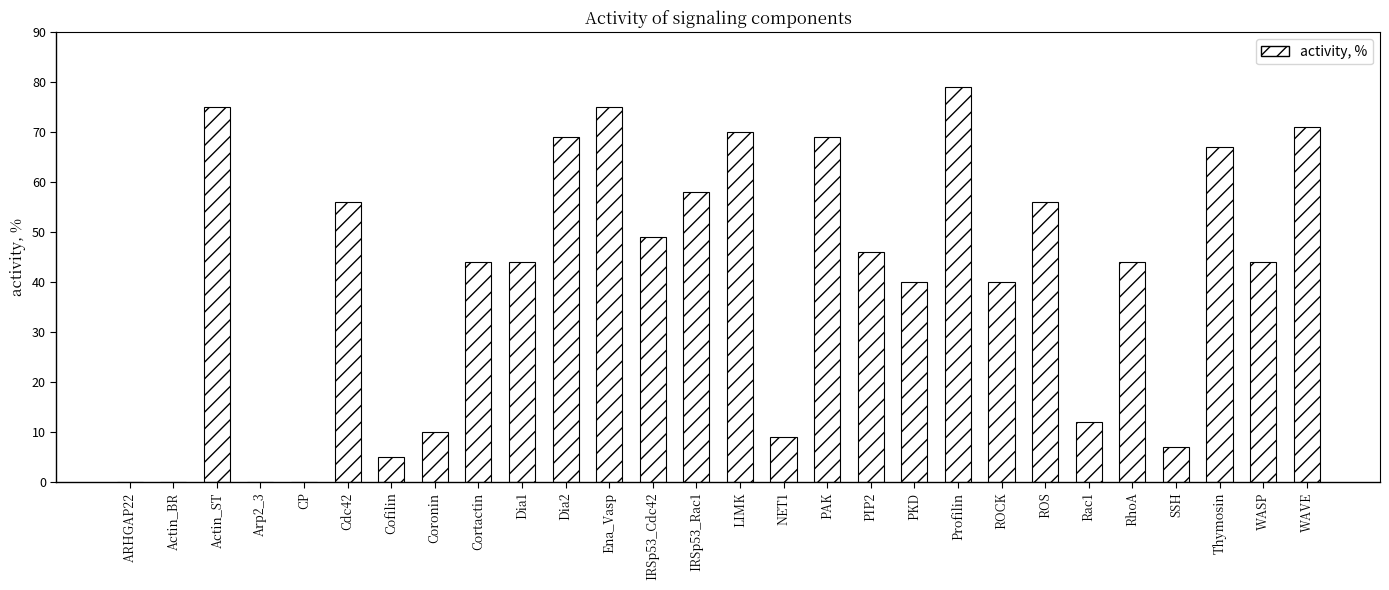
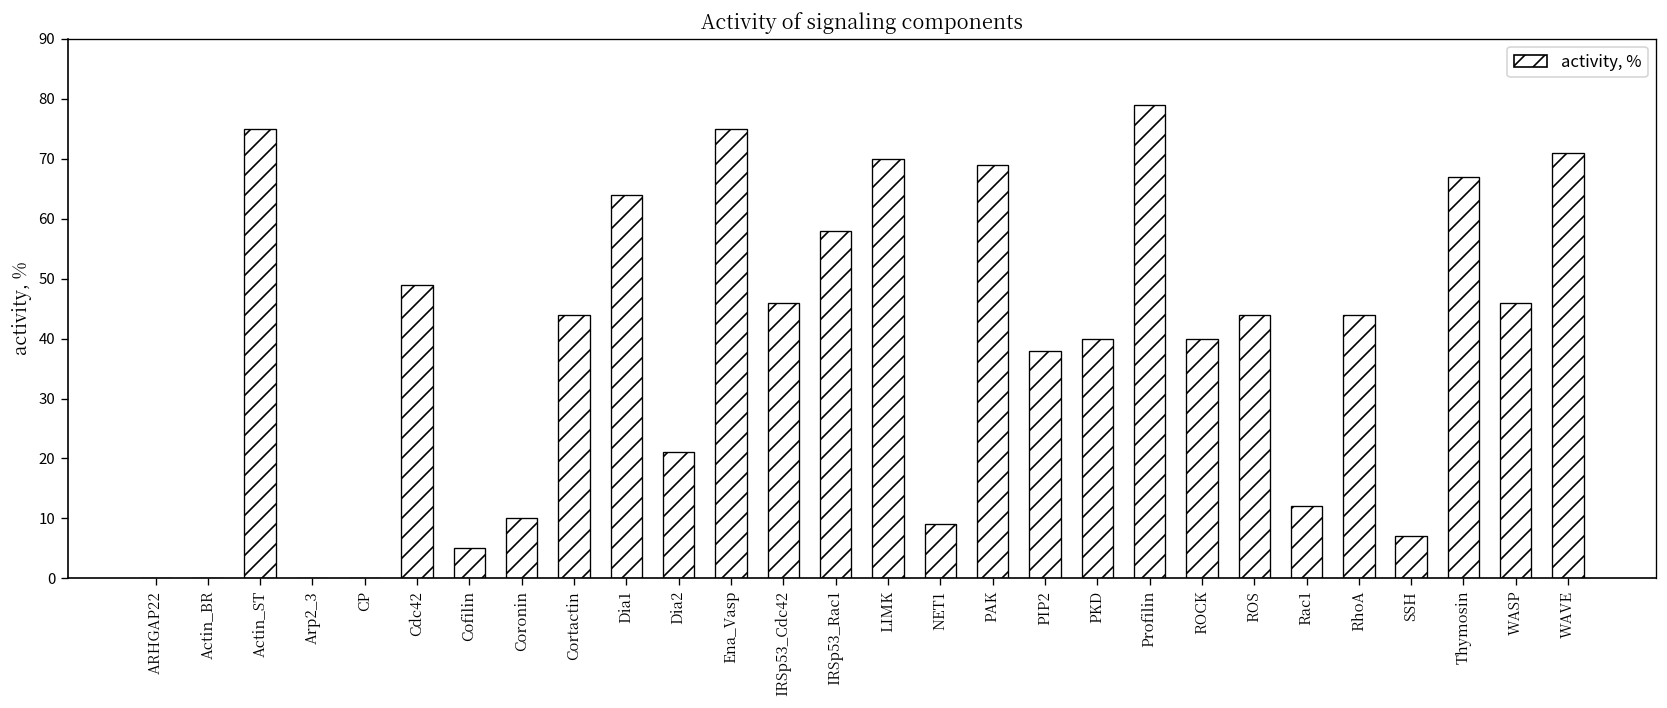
  {
    "ARHGAP22": 0,
    "Actin_BR": 0,
    "Actin_ST": 75,
    "Arp2_3": 0,
    "CP": 0,
-   "Cdc42": 56,
+   "Cdc42": 49,
    "Cofilin": 5,
    "Coronin": 10,
    "Cortactin": 44,
-   "Dia1": 44,
-   "Dia2": 69,
+   "Dia1": 64,
+   "Dia2": 21,
    "Ena_Vasp": 75,
-   "IRSp53_Cdc42": 49,
+   "IRSp53_Cdc42": 46,
    "IRSp53_Rac1": 58,
    "LIMK": 70,
    "NET1": 9,
    "PAK": 69,
-   "PIP2": 46,
+   "PIP2": 38,
    "PKD": 40,
    "Profilin": 79,
    "ROCK": 40,
-   "ROS": 56,
+   "ROS": 44,
    "Rac1": 12,
    "RhoA": 44,
    "SSH": 7,
    "Thymosin": 67,
-   "WASP": 44,
+   "WASP": 46,
    "WAVE": 71
  }
